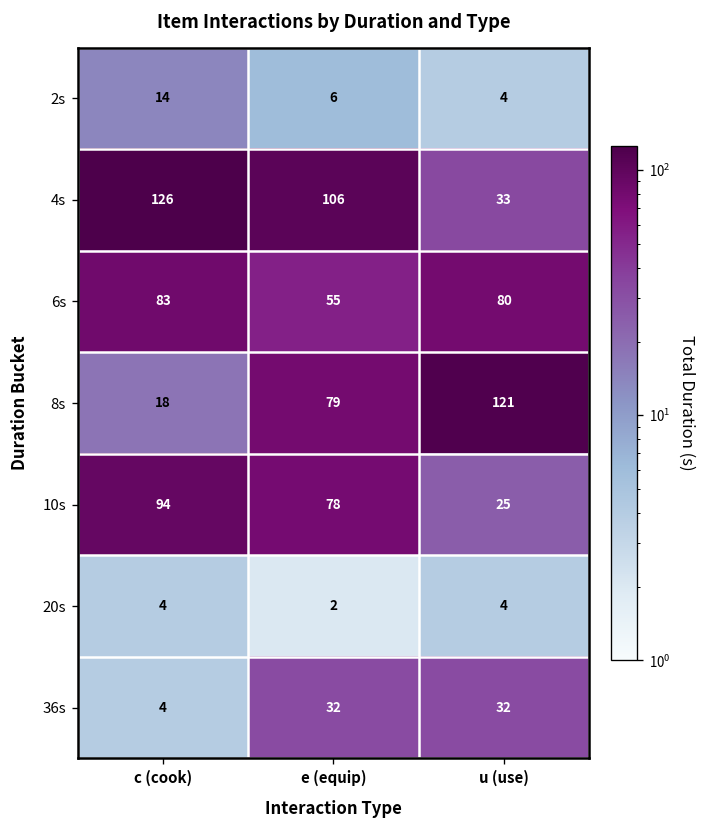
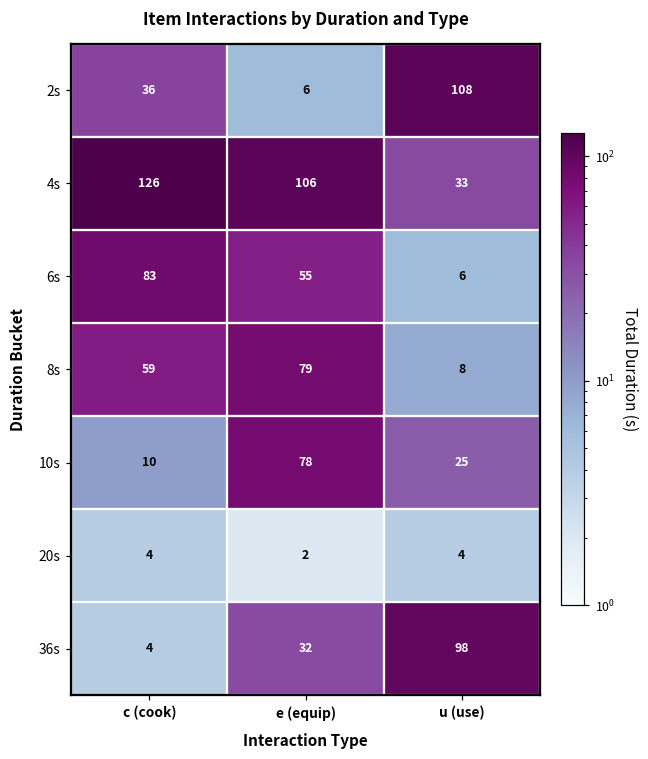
  {
    "2s": {
-     "c (cook)": 14,
+     "c (cook)": 36,
      "e (equip)": 6,
-     "u (use)": 4
+     "u (use)": 108
    },
    "4s": {
      "c (cook)": 126,
      "e (equip)": 106,
      "u (use)": 33
    },
    "6s": {
      "c (cook)": 83,
      "e (equip)": 55,
-     "u (use)": 80
+     "u (use)": 6
    },
    "8s": {
-     "c (cook)": 18,
+     "c (cook)": 59,
      "e (equip)": 79,
-     "u (use)": 121
+     "u (use)": 8
    },
    "10s": {
-     "c (cook)": 94,
+     "c (cook)": 10,
      "e (equip)": 78,
      "u (use)": 25
    },
    "20s": {
      "c (cook)": 4,
      "e (equip)": 2,
      "u (use)": 4
    },
    "36s": {
      "c (cook)": 4,
      "e (equip)": 32,
-     "u (use)": 32
+     "u (use)": 98
    }
  }
